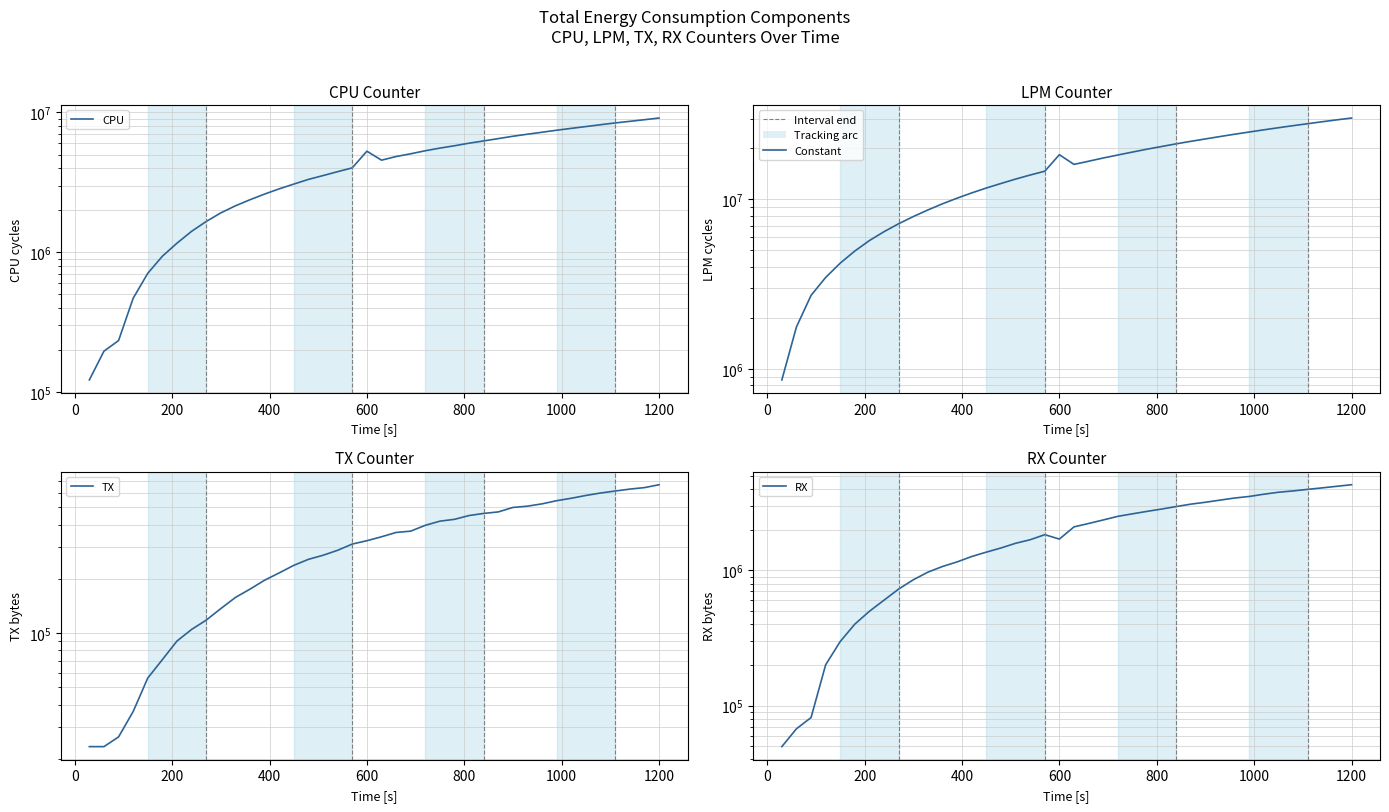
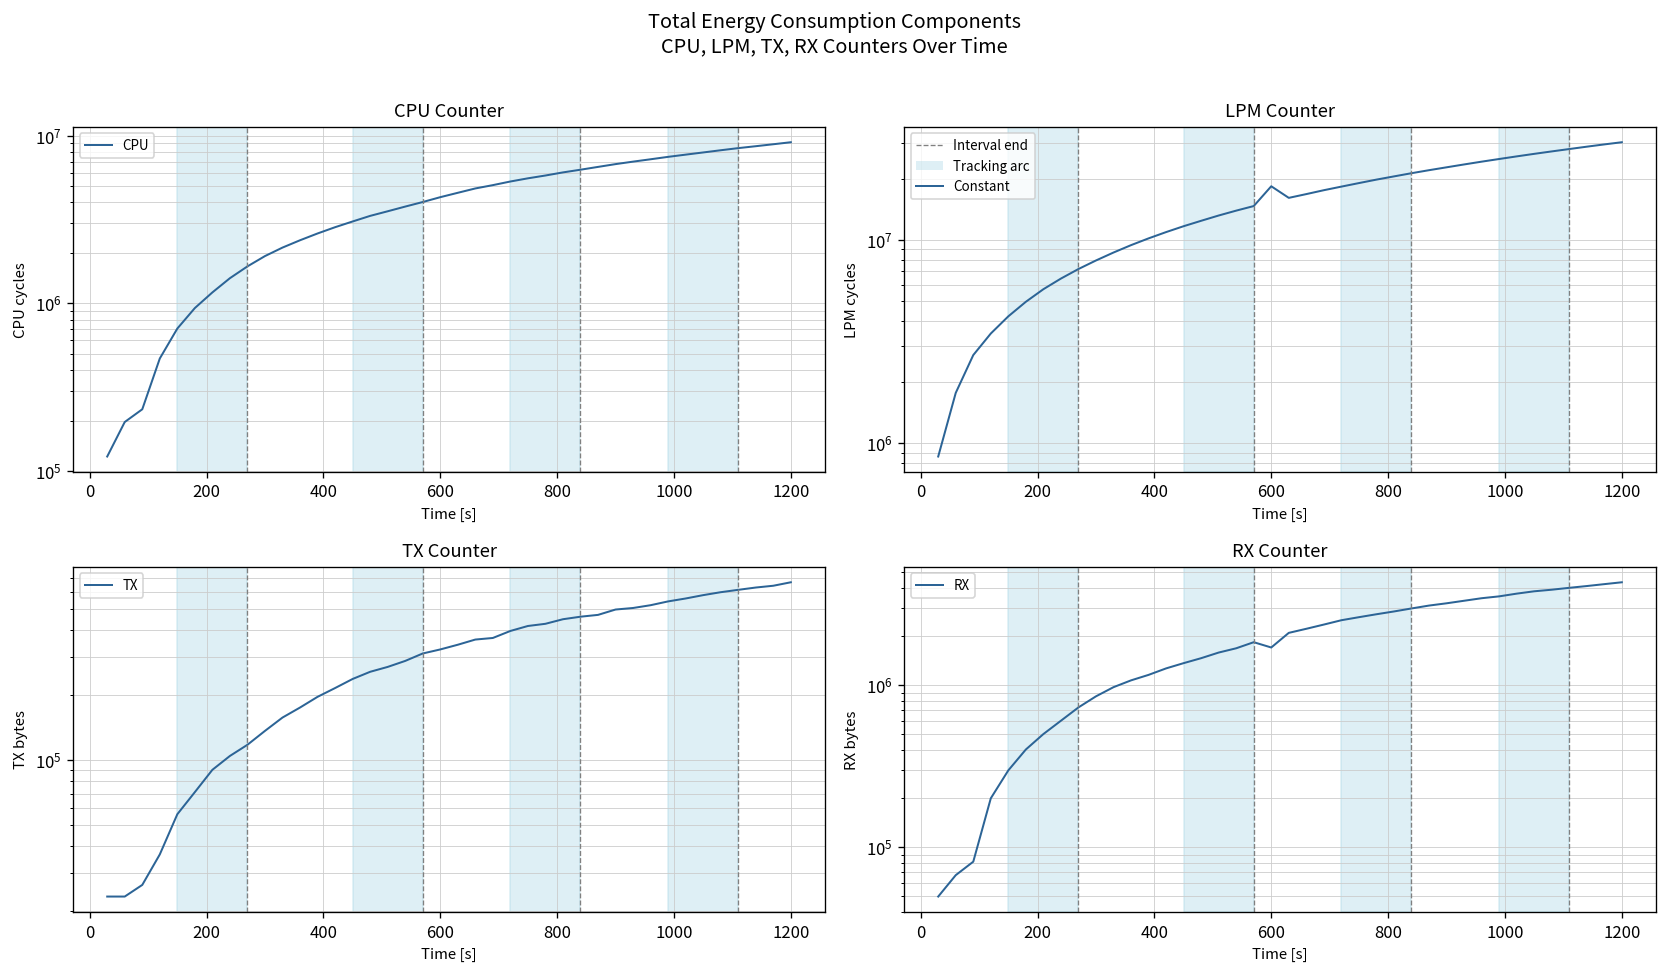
  {
    "CPU Counter": {
-     "600": 5300000,
+     "600": 4300000,
      "1200": 9000000
    },
    "LPM Counter": {
      "600": 18000000,
      "1200": 30000000
    },
    "RX Counter": {
      "600": 1700000,
      "1200": 4300000
    }
  }
